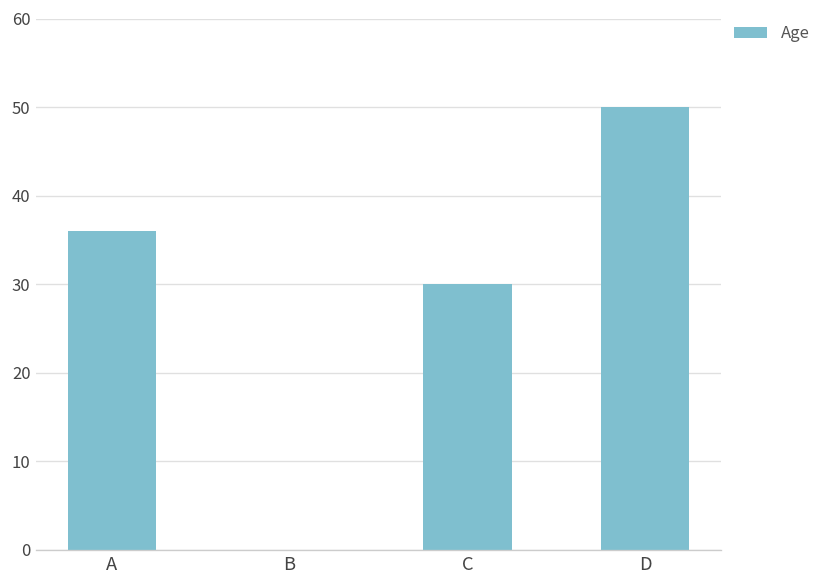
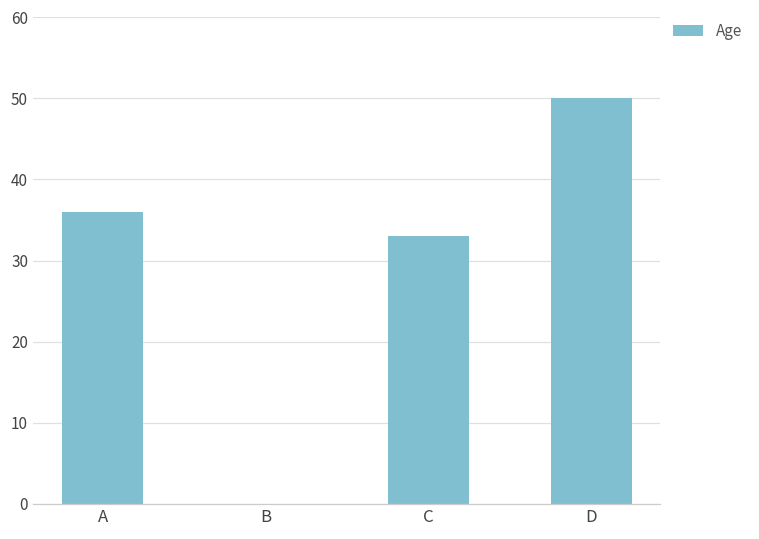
  {
    "A": 36,
    "B": 0,
-   "C": 30,
+   "C": 33,
    "D": 50
  }
